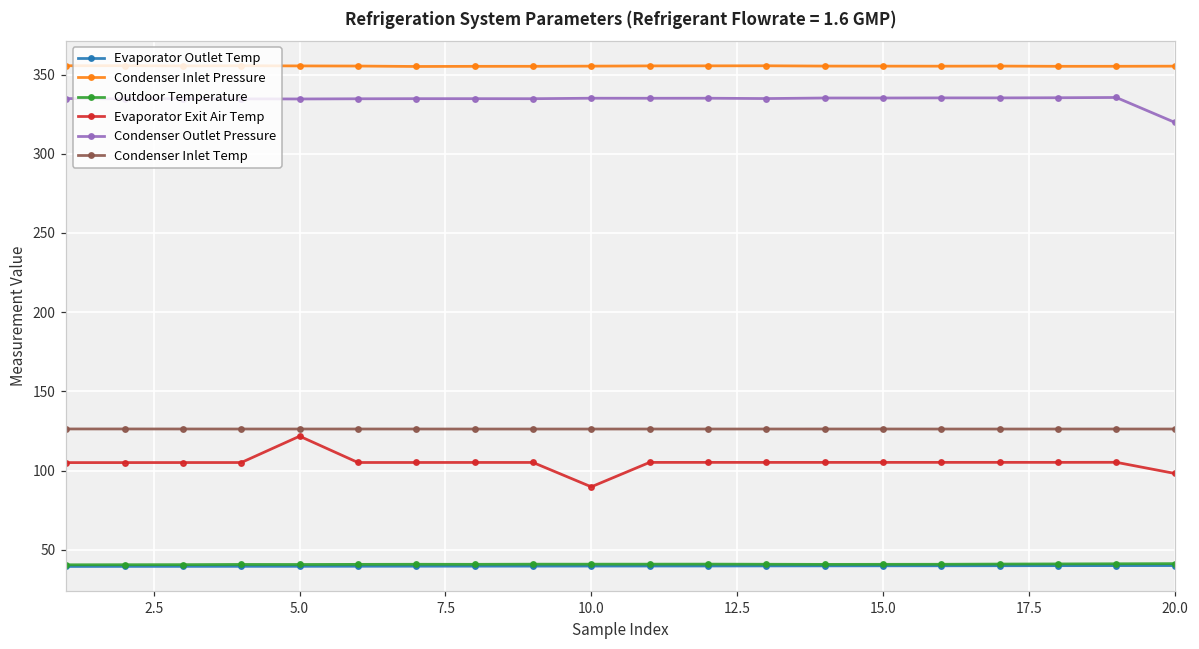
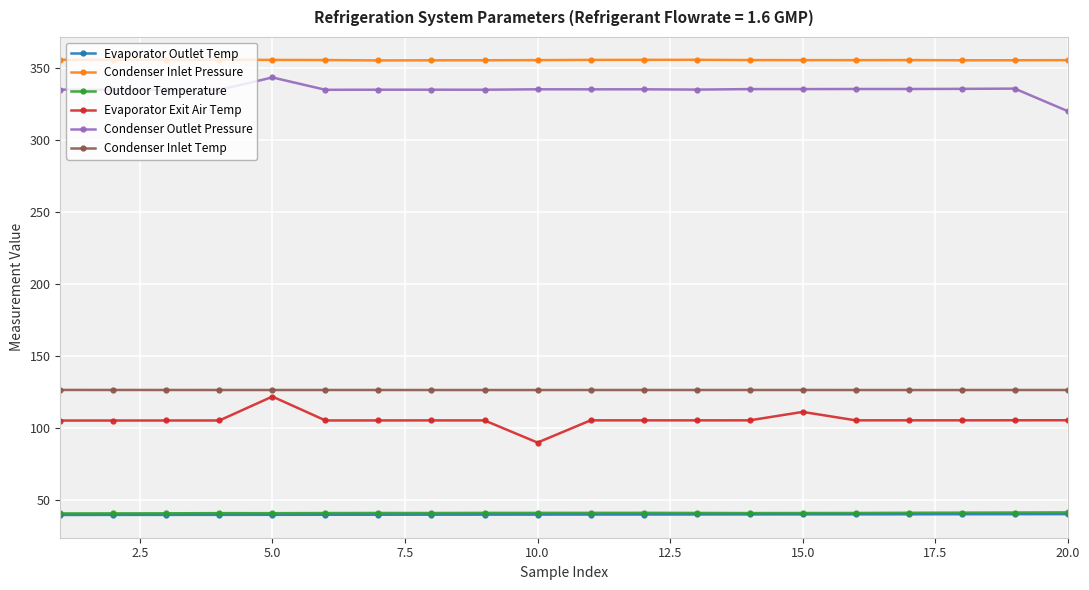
  {
    "Condenser Inlet Pressure": {
      "5.0": 355,
      "10.0": 355,
      "15.0": 355,
      "20.0": 355
    },
    "Evaporator Exit Air Temp": {
      "5.0": 122,
      "10.0": 90,
-     "15.0": 105,
-     "20.0": 98
+     "15.0": 111,
+     "20.0": 105
    },
    "Condenser Outlet Pressure": {
-     "5.0": 335,
+     "5.0": 343,
      "10.0": 335,
      "15.0": 335,
      "20.0": 320
    },
    "Condenser Inlet Temp": {
      "5.0": 126,
      "10.0": 126,
      "15.0": 126,
      "20.0": 126
    }
  }
